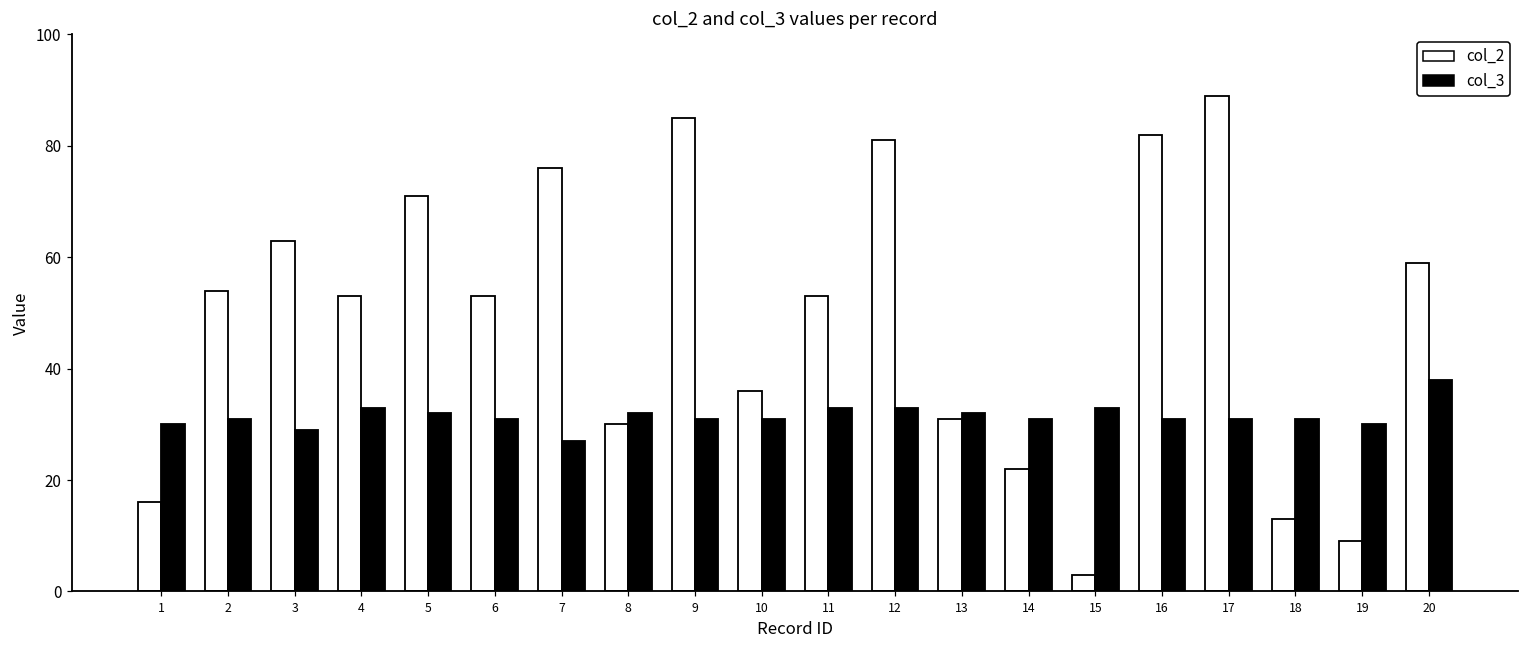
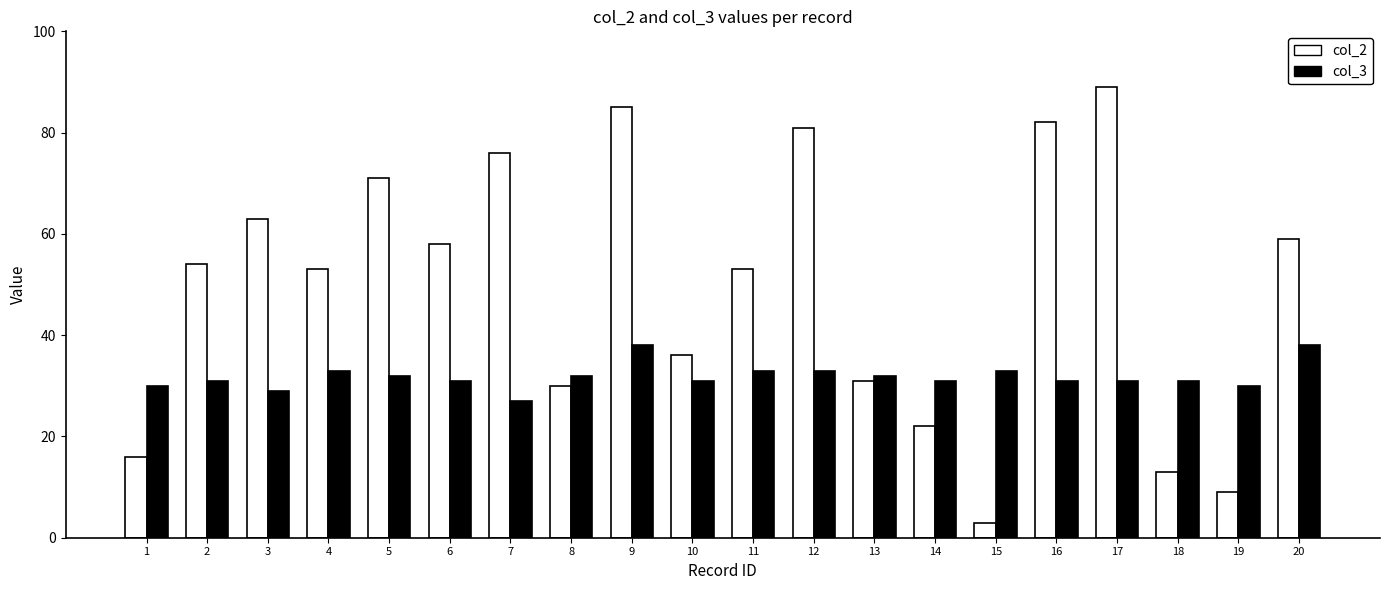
  {
    "col_2": {
      "1": 16,
      "2": 54,
      "3": 63,
      "4": 53,
      "5": 71,
-     "6": 53,
+     "6": 58,
      "7": 76,
      "8": 30,
      "9": 85,
      "10": 36,
      "11": 53,
      "12": 81,
      "13": 31,
      "14": 22,
      "15": 3,
      "16": 82,
      "17": 89,
      "18": 13,
      "19": 9,
      "20": 59
    },
    "col_3": {
      "1": 30,
      "2": 31,
      "3": 29,
      "4": 33,
      "5": 32,
      "6": 31,
      "7": 27,
      "8": 32,
-     "9": 31,
+     "9": 38,
      "10": 31,
      "11": 33,
      "12": 33,
      "13": 32,
      "14": 31,
      "15": 33,
      "16": 31,
      "17": 31,
      "18": 31,
      "19": 30,
      "20": 38
    }
  }
